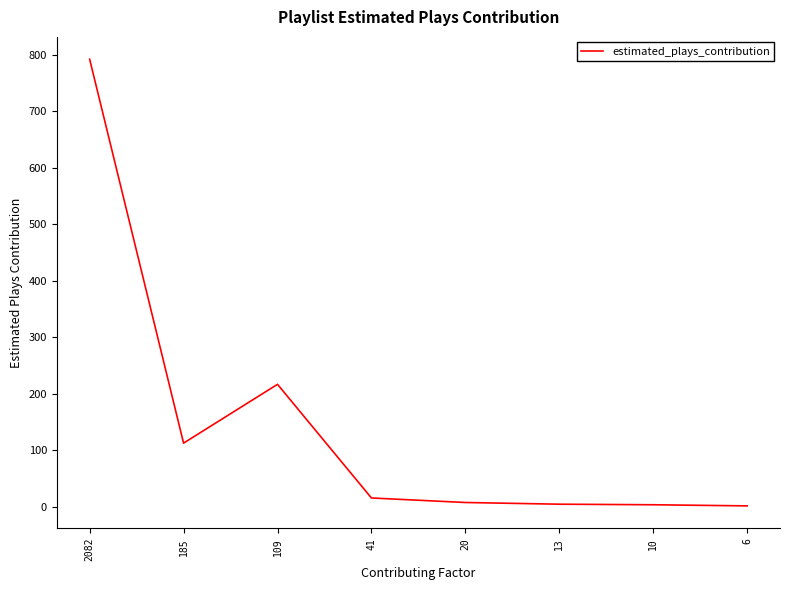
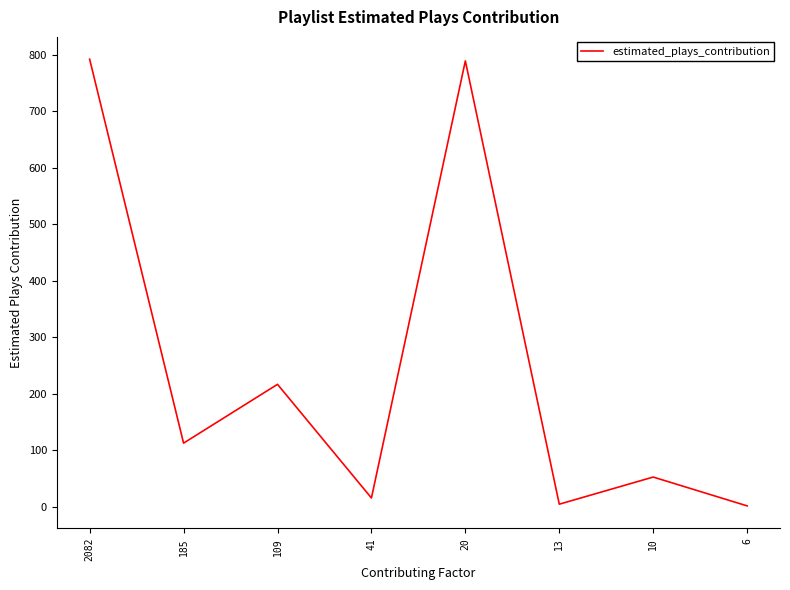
  {
    "2082": 790,
    "185": 110,
    "109": 220,
    "41": 20,
-   "20": 10,
+   "20": 790,
    "13": 10,
-   "10": 0,
+   "10": 50,
    "6": 0
  }
